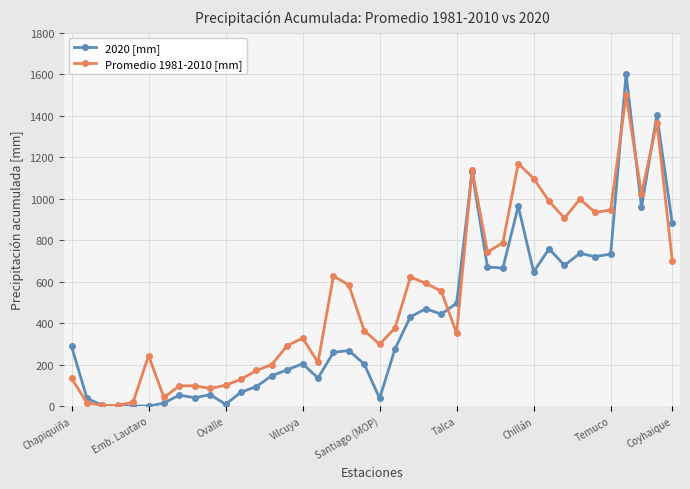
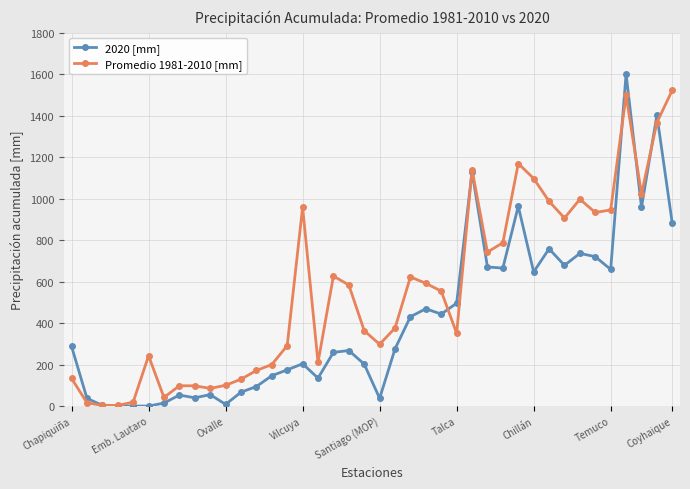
  {
    "2020 [mm]": {
      "Chapiquiña": 290,
      "Emb. Lautaro": 0,
      "Ovalle": 10,
      "Vilcuya": 200,
      "Santiago (MOP)": 40,
      "Talca": 500,
      "Chillán": 650,
-     "Temuco": 730,
+     "Temuco": 660,
      "Coyhaique": 880
    },
    "Promedio 1981-2010 [mm]": {
      "Chapiquiña": 130,
      "Emb. Lautaro": 240,
      "Ovalle": 100,
-     "Vilcuya": 330,
+     "Vilcuya": 960,
      "Santiago (MOP)": 300,
      "Talca": 350,
      "Chillán": 1100,
      "Temuco": 950,
-     "Coyhaique": 700
+     "Coyhaique": 1520
    }
  }
